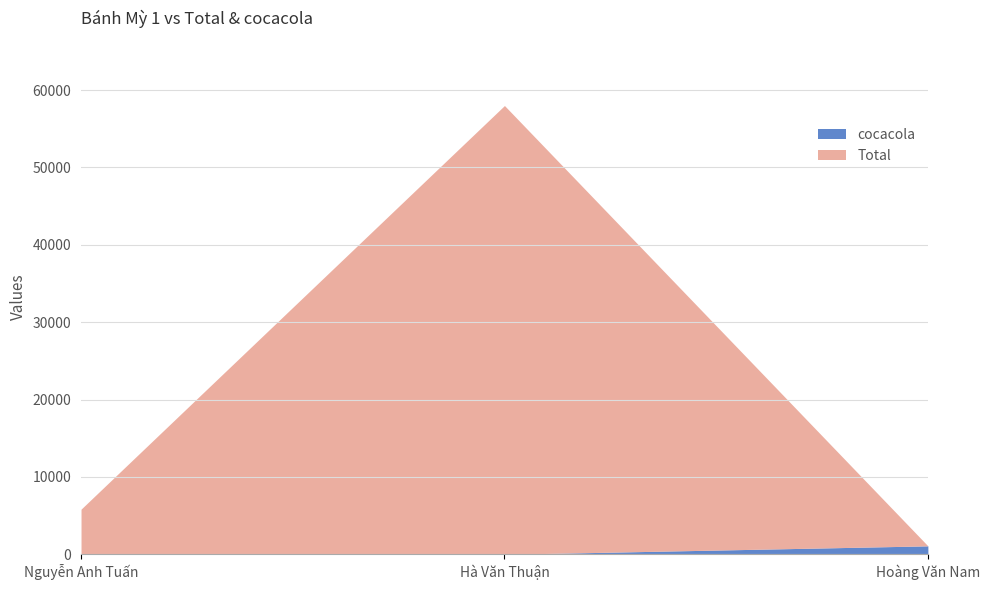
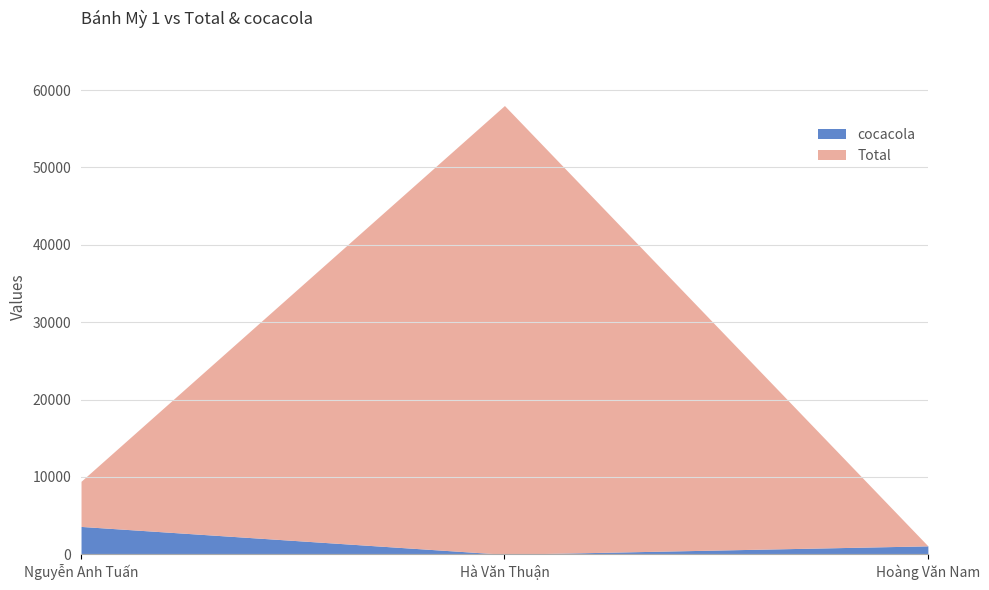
  {
    "cocacola": {
-     "Nguyễn Anh Tuấn": 0
+     "Nguyễn Anh Tuấn": 4000
    },
    "Total": {
      "Nguyễn Anh Tuấn": 6000,
      "Hà Văn Thuận": 58000
    }
  }
